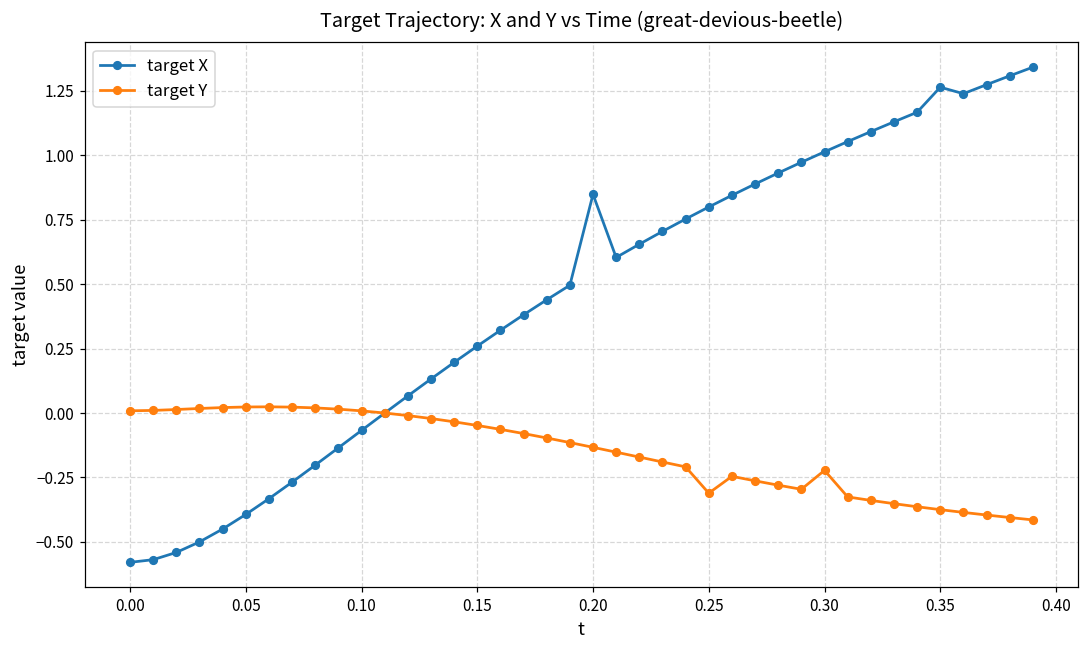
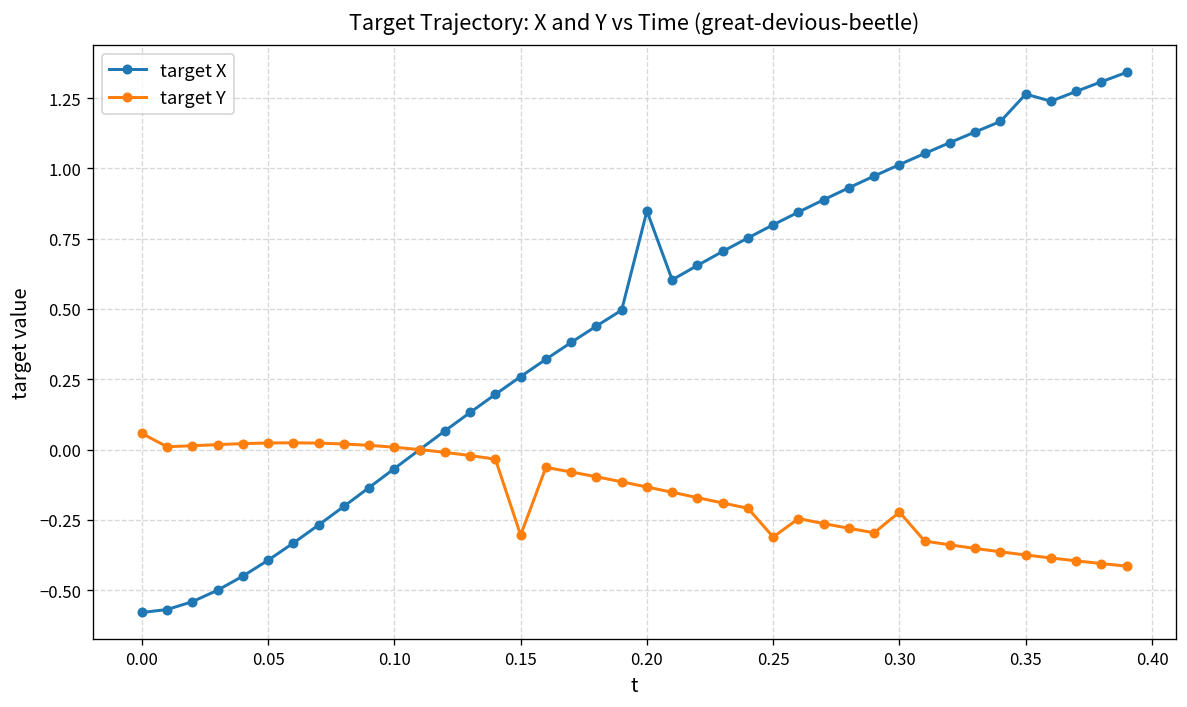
  {
    "target X": {
      "0.00": -0.58,
      "0.05": -0.39,
      "0.10": -0.07,
      "0.15": 0.26,
      "0.20": 0.85,
      "0.25": 0.80,
      "0.30": 1.01,
      "0.35": 1.26
    },
    "target Y": {
-     "0.00": 0.01,
+     "0.00": 0.06,
      "0.05": 0.02,
      "0.10": 0.01,
-     "0.15": -0.05,
+     "0.15": -0.30,
      "0.20": -0.13,
      "0.25": -0.31,
      "0.30": -0.22,
      "0.35": -0.37
    }
  }
